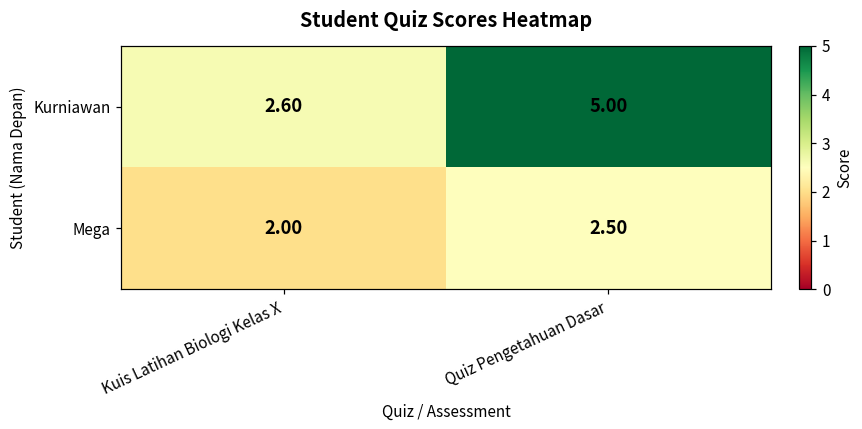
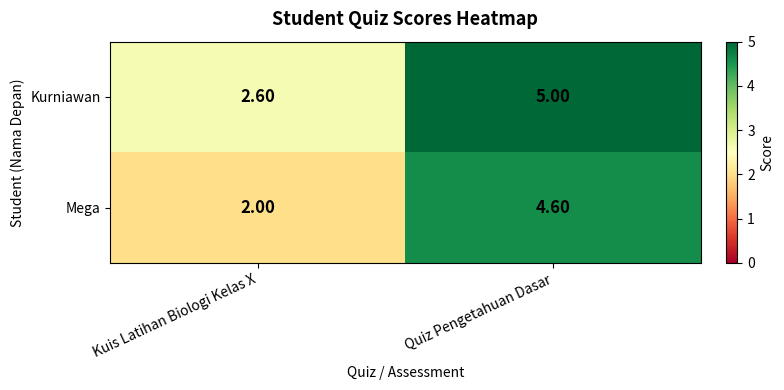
  {
    "Kurniawan": {
      "Kuis Latihan Biologi Kelas X": 2.60,
      "Quiz Pengetahuan Dasar": 5.00
    },
    "Mega": {
      "Kuis Latihan Biologi Kelas X": 2.00,
-     "Quiz Pengetahuan Dasar": 2.50
+     "Quiz Pengetahuan Dasar": 4.60
    }
  }
